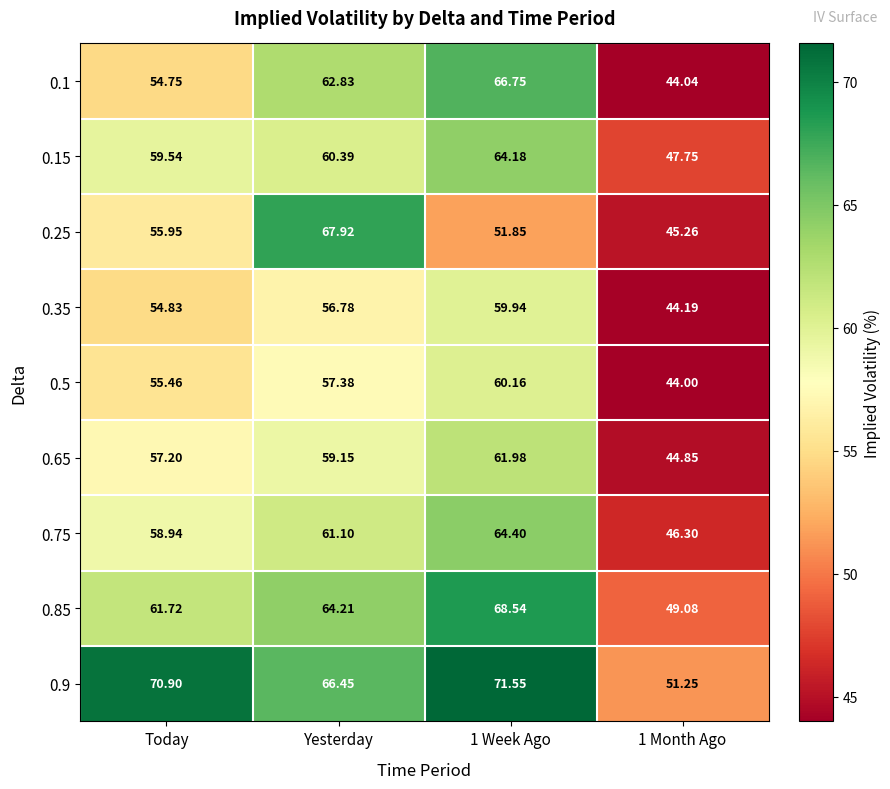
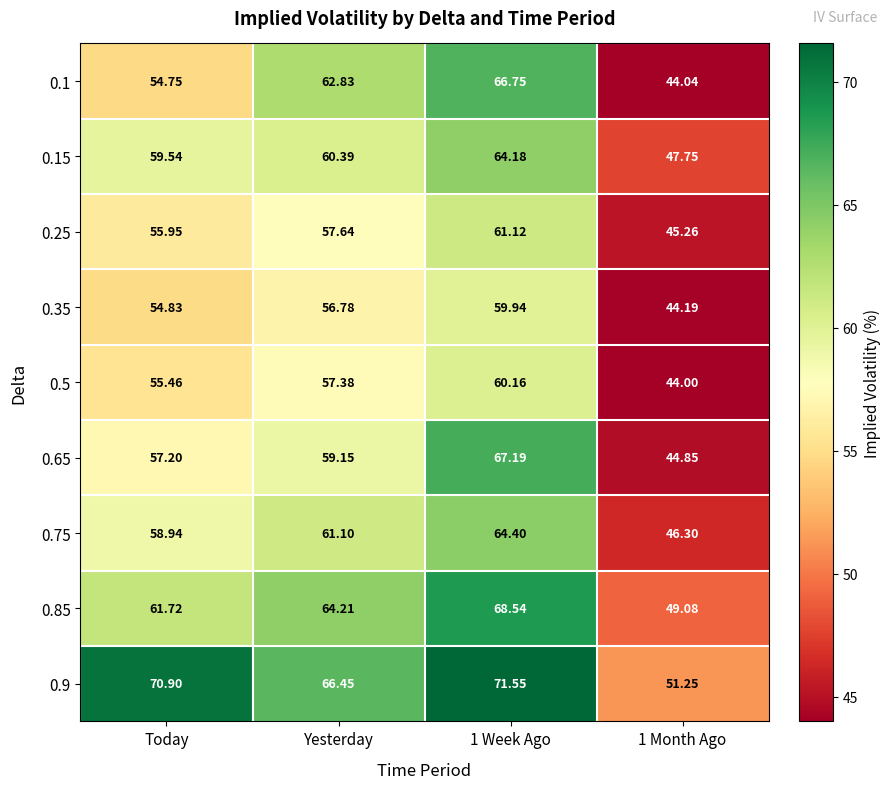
  {
    "0.1": {
      "Today": 54.75,
      "Yesterday": 62.83,
      "1 Week Ago": 66.75,
      "1 Month Ago": 44.04
    },
    "0.15": {
      "Today": 59.54,
      "Yesterday": 60.39,
      "1 Week Ago": 64.18,
      "1 Month Ago": 47.75
    },
    "0.25": {
      "Today": 55.95,
-     "Yesterday": 67.92,
-     "1 Week Ago": 51.85,
+     "Yesterday": 57.64,
+     "1 Week Ago": 61.12,
      "1 Month Ago": 45.26
    },
    "0.35": {
      "Today": 54.83,
      "Yesterday": 56.78,
      "1 Week Ago": 59.94,
      "1 Month Ago": 44.19
    },
    "0.5": {
      "Today": 55.46,
      "Yesterday": 57.38,
      "1 Week Ago": 60.16,
      "1 Month Ago": 44.00
    },
    "0.65": {
      "Today": 57.20,
      "Yesterday": 59.15,
-     "1 Week Ago": 61.98,
+     "1 Week Ago": 67.19,
      "1 Month Ago": 44.85
    },
    "0.75": {
      "Today": 58.94,
      "Yesterday": 61.10,
      "1 Week Ago": 64.40,
      "1 Month Ago": 46.30
    },
    "0.85": {
      "Today": 61.72,
      "Yesterday": 64.21,
      "1 Week Ago": 68.54,
      "1 Month Ago": 49.08
    },
    "0.9": {
      "Today": 70.90,
      "Yesterday": 66.45,
      "1 Week Ago": 71.55,
      "1 Month Ago": 51.25
    }
  }
